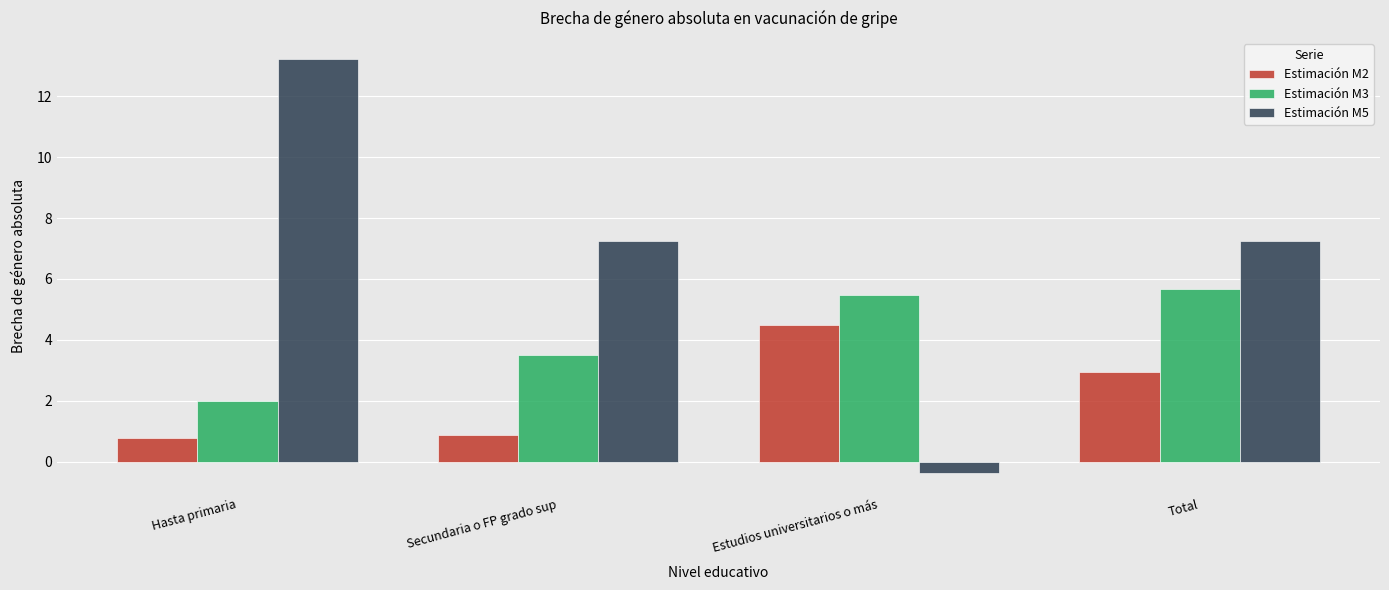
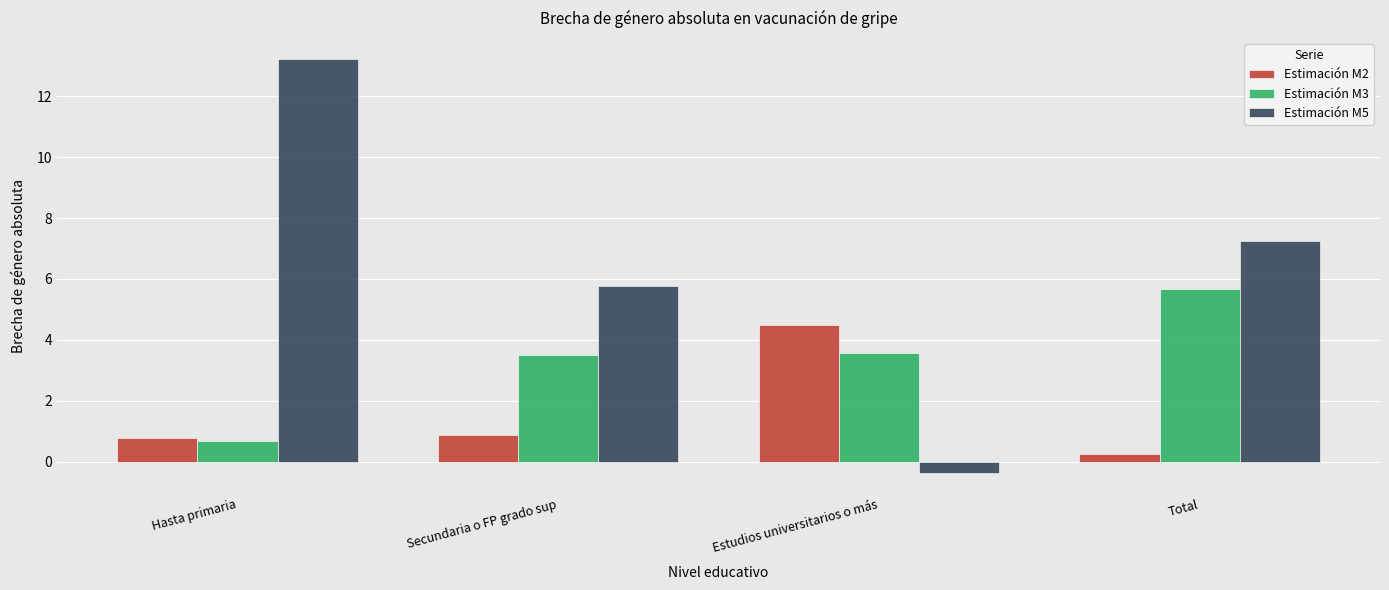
  {
    "Estimación M2": {
      "Hasta primaria": 0.8,
      "Secundaria o FP grado sup": 0.9,
      "Estudios universitarios o más": 4.5,
-     "Total": 2.9
+     "Total": 0.2
    },
    "Estimación M3": {
-     "Hasta primaria": 2.0,
+     "Hasta primaria": 0.7,
      "Secundaria o FP grado sup": 3.5,
-     "Estudios universitarios o más": 5.5,
+     "Estudios universitarios o más": 3.6,
      "Total": 5.7
    },
    "Estimación M5": {
      "Hasta primaria": 13.2,
-     "Secundaria o FP grado sup": 7.2,
+     "Secundaria o FP grado sup": 5.8,
      "Estudios universitarios o más": -0.4,
      "Total": 7.3
    }
  }
